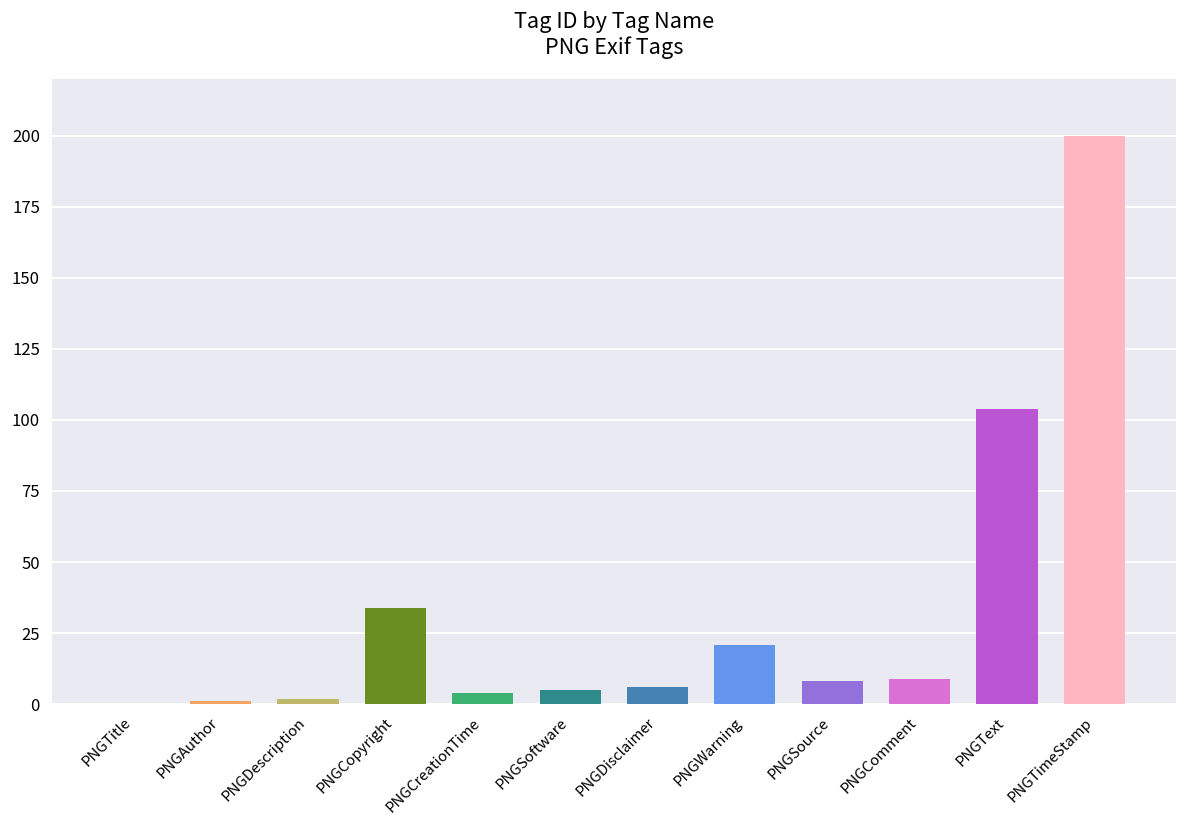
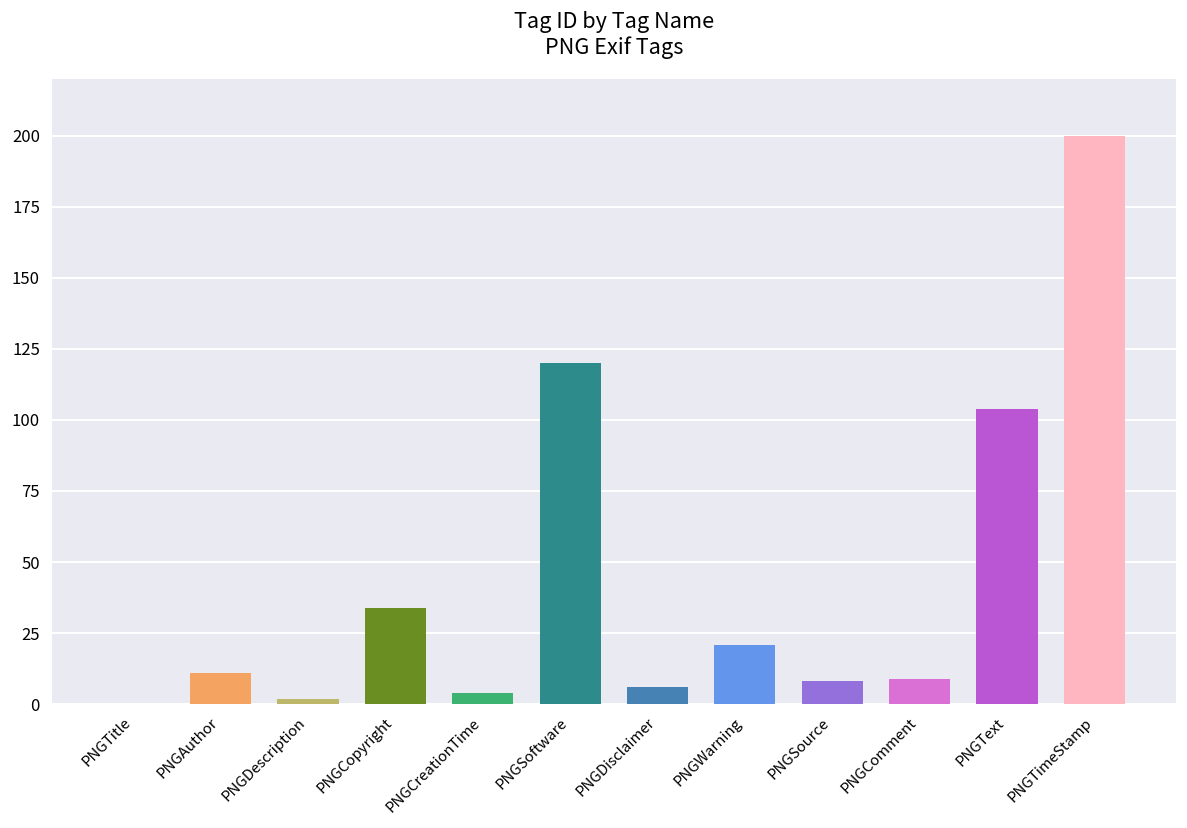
  {
    "PNGTitle": 0,
-   "PNGAuthor": 1,
+   "PNGAuthor": 11,
    "PNGDescription": 2,
    "PNGCopyright": 34,
    "PNGCreationTime": 4,
-   "PNGSoftware": 5,
+   "PNGSoftware": 120,
    "PNGDisclaimer": 6,
    "PNGWarning": 21,
    "PNGSource": 8,
    "PNGComment": 9,
    "PNGText": 104,
    "PNGTimeStamp": 200
  }
